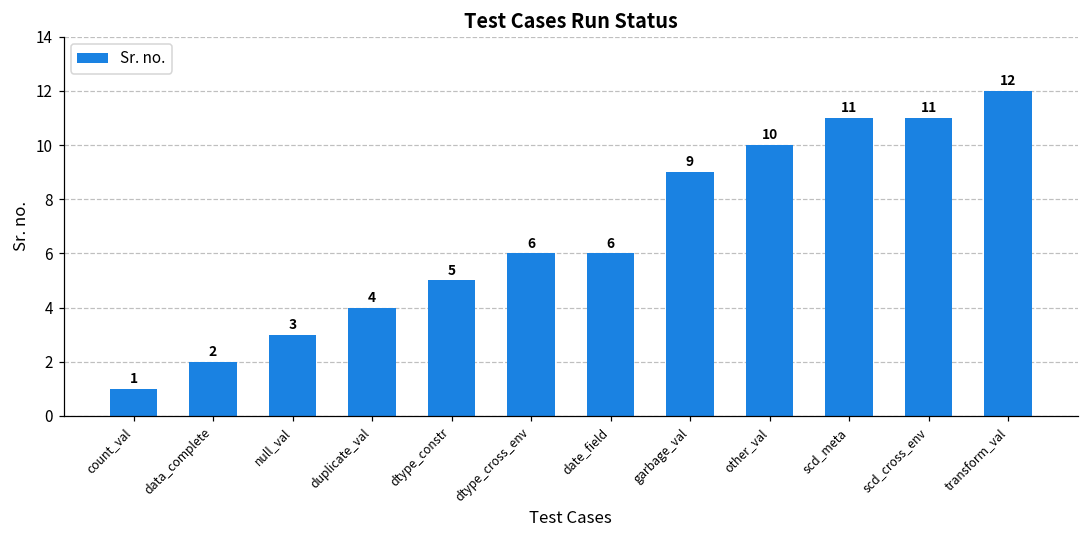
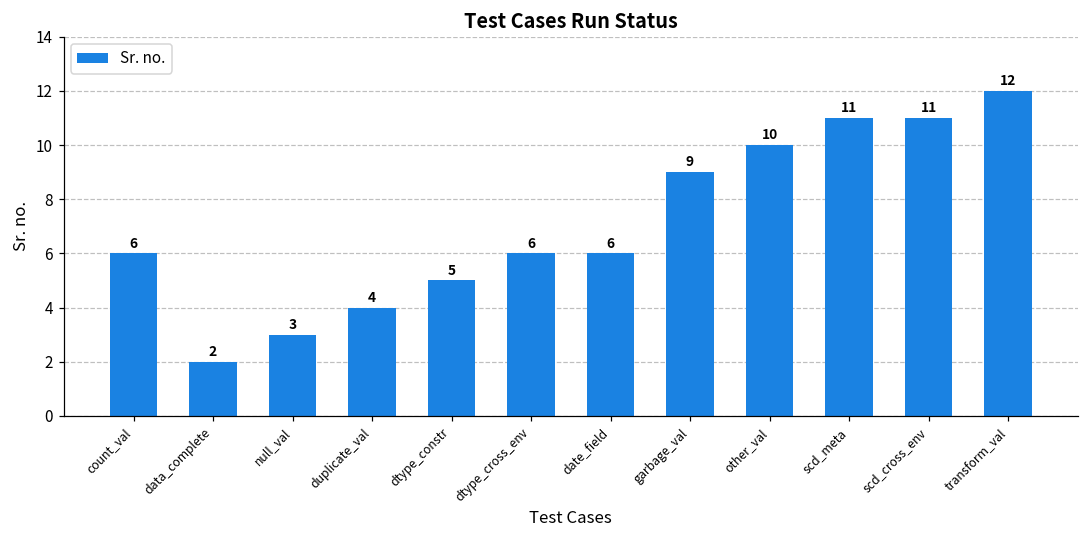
  {
-   "count_val": 1,
+   "count_val": 6,
    "data_complete": 2,
    "null_val": 3,
    "duplicate_val": 4,
    "dtype_constr": 5,
    "dtype_cross_env": 6,
    "date_field": 6,
    "garbage_val": 9,
    "other_val": 10,
    "scd_meta": 11,
    "scd_cross_env": 11,
    "transform_val": 12
  }
